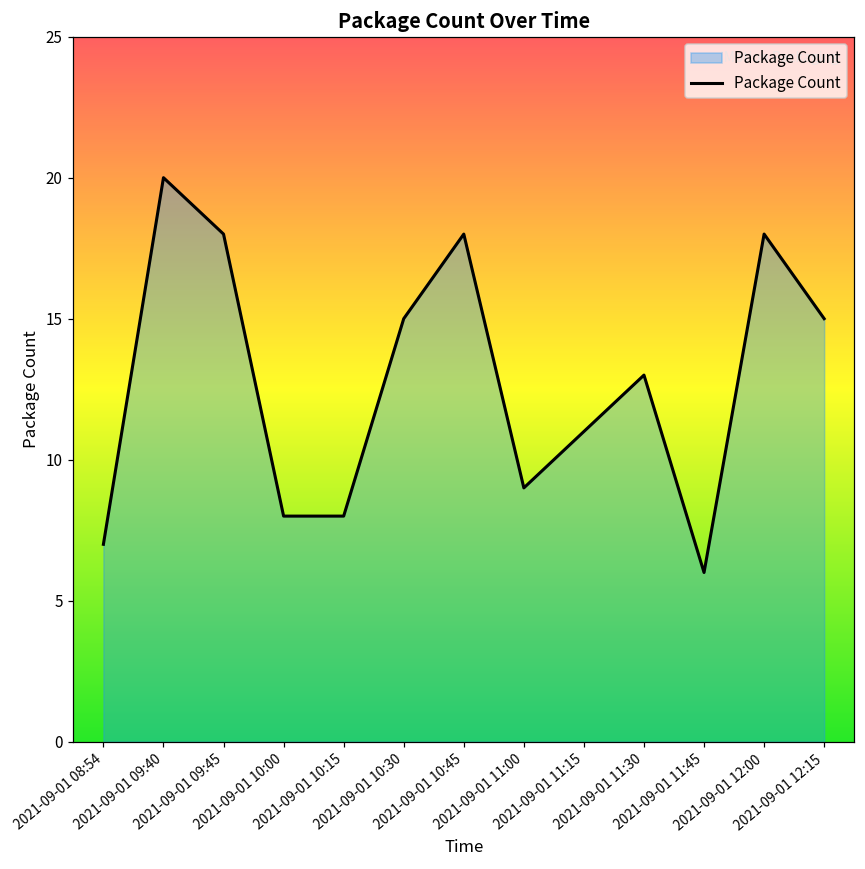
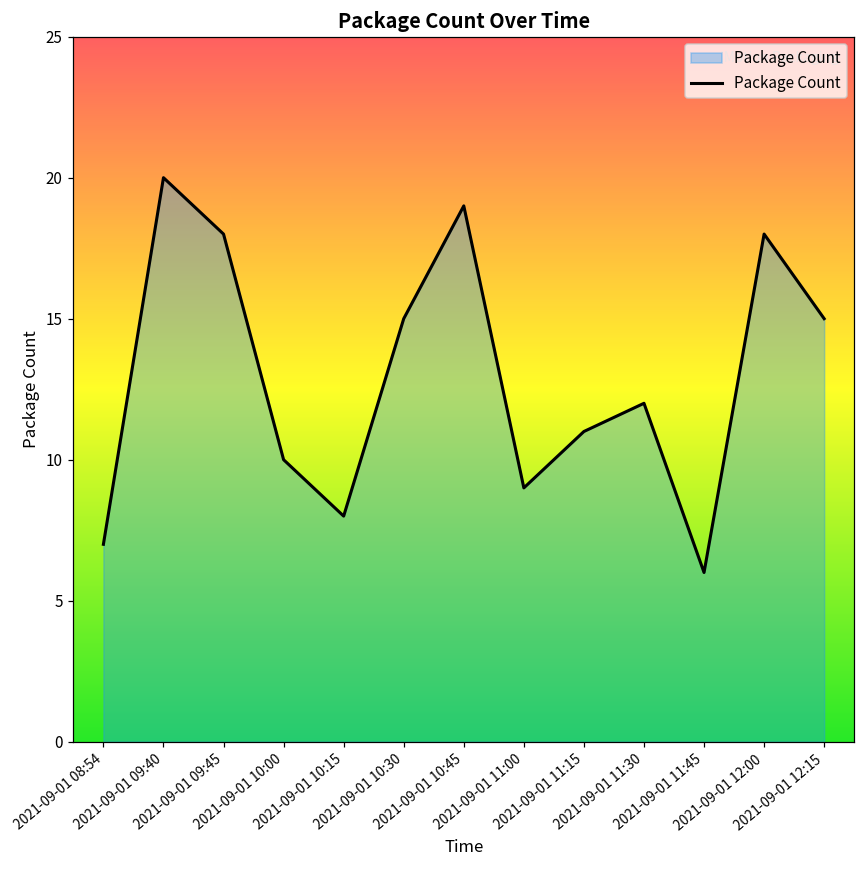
  {
    "2021-09-01 08:54": 7,
    "2021-09-01 09:40": 20,
    "2021-09-01 09:45": 18,
-   "2021-09-01 10:00": 8,
+   "2021-09-01 10:00": 10,
    "2021-09-01 10:15": 8,
    "2021-09-01 10:30": 15,
-   "2021-09-01 10:45": 18,
+   "2021-09-01 10:45": 19,
    "2021-09-01 11:00": 9,
    "2021-09-01 11:15": 11,
-   "2021-09-01 11:30": 13,
+   "2021-09-01 11:30": 12,
    "2021-09-01 11:45": 6,
    "2021-09-01 12:00": 18,
    "2021-09-01 12:15": 15
  }
